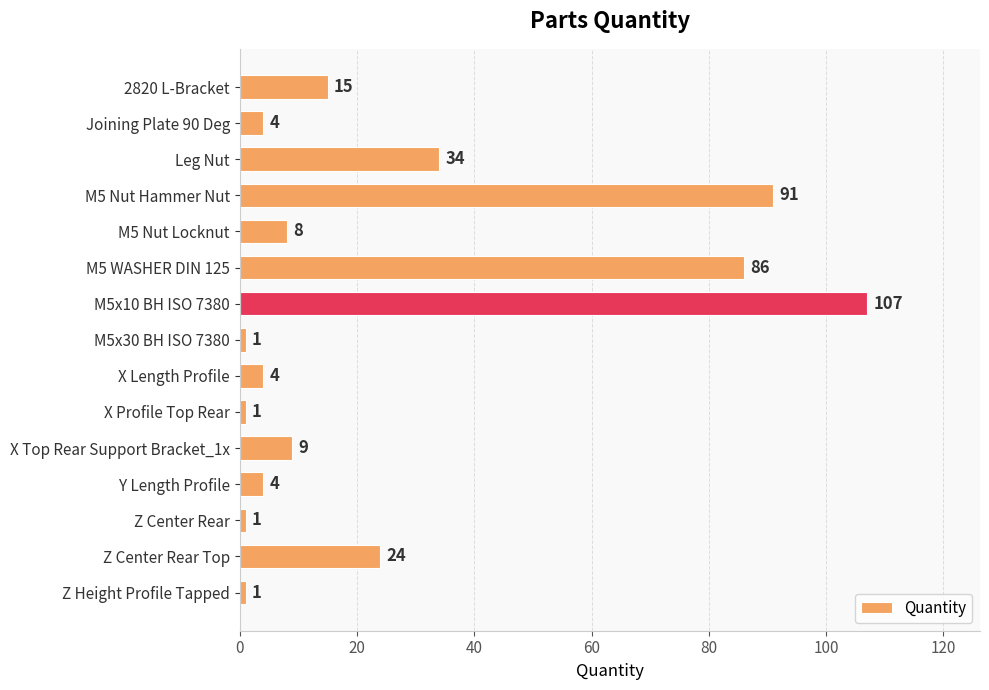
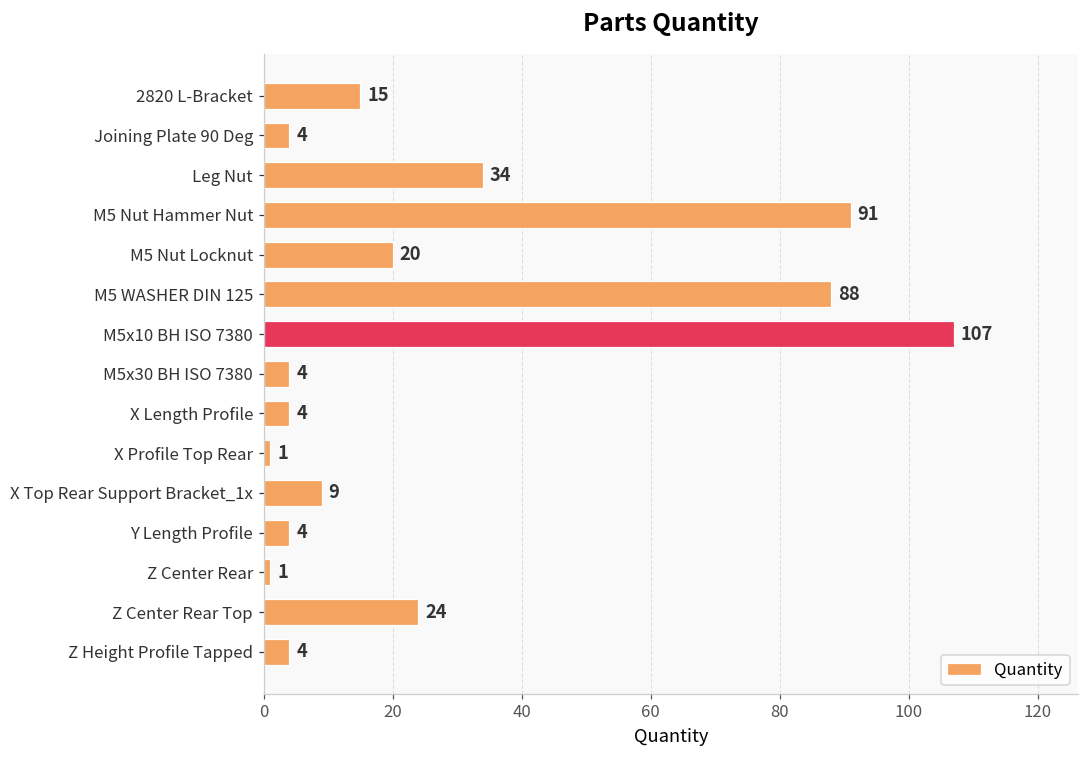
  {
    "2820 L-Bracket": 15,
    "Joining Plate 90 Deg": 4,
    "Leg Nut": 34,
    "M5 Nut Hammer Nut": 91,
-   "M5 Nut Locknut": 8,
-   "M5 WASHER DIN 125": 86,
+   "M5 Nut Locknut": 20,
+   "M5 WASHER DIN 125": 88,
    "M5x10 BH ISO 7380": 107,
-   "M5x30 BH ISO 7380": 1,
+   "M5x30 BH ISO 7380": 4,
    "X Length Profile": 4,
    "X Profile Top Rear": 1,
    "X Top Rear Support Bracket_1x": 9,
    "Y Length Profile": 4,
    "Z Center Rear": 1,
    "Z Center Rear Top": 24,
-   "Z Height Profile Tapped": 1
+   "Z Height Profile Tapped": 4
  }
